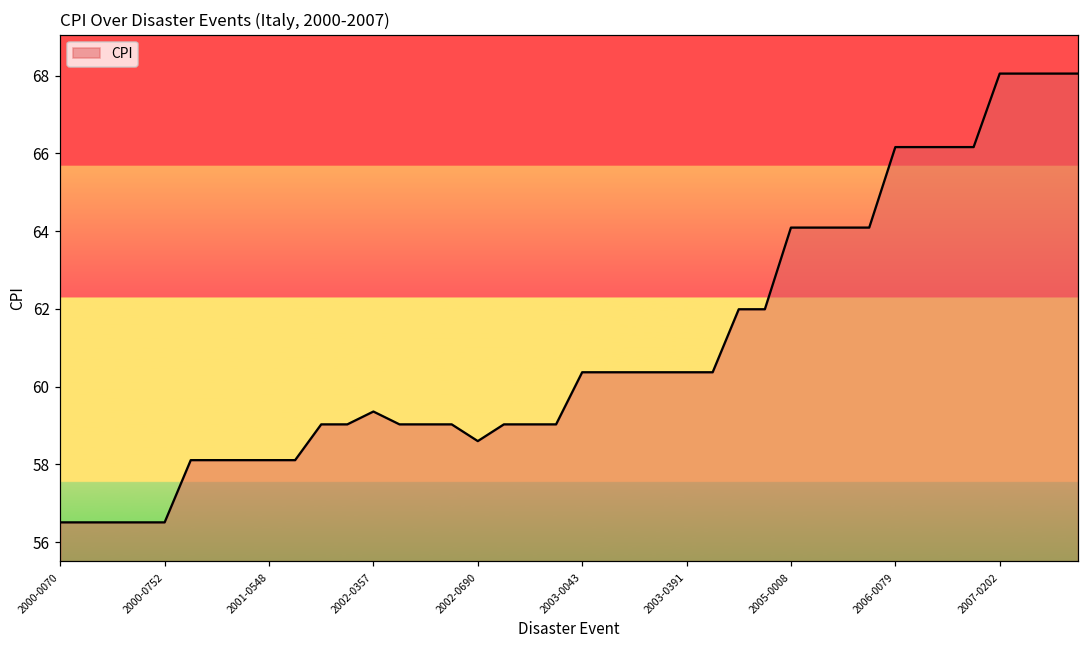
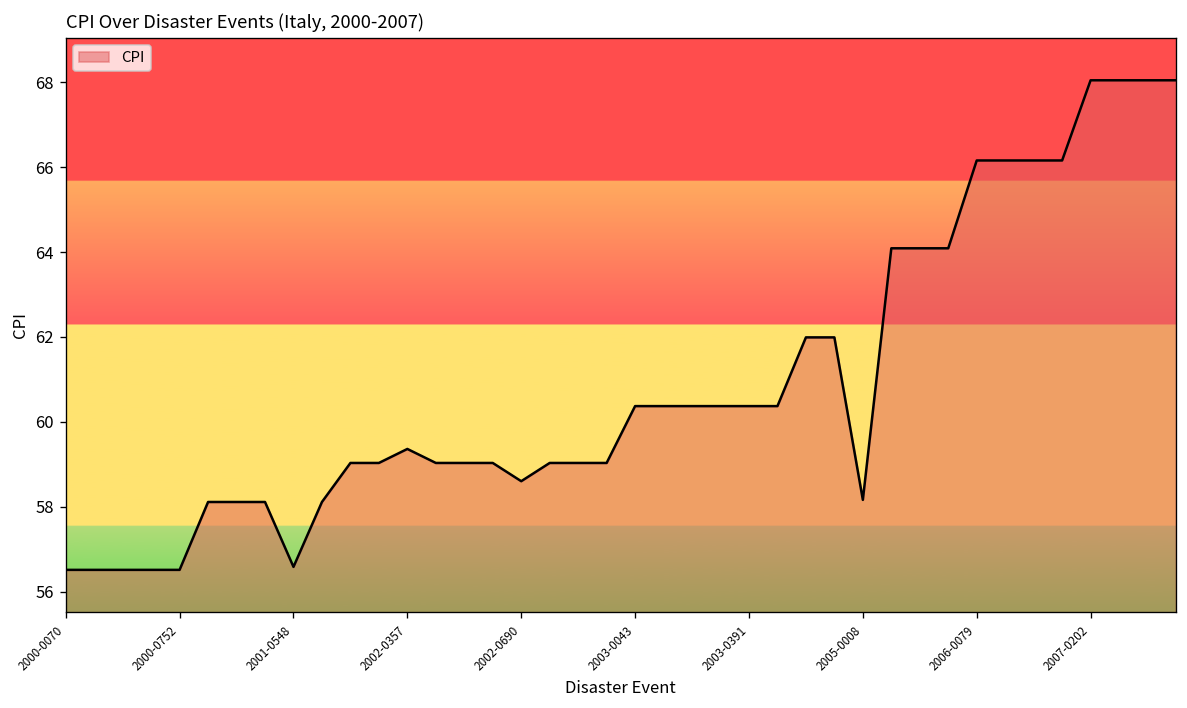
  {
    "2000-0070": 56.5,
    "2000-0752": 56.5,
-   "2001-0548": 58.1,
+   "2001-0548": 56.6,
    "2002-0357": 59.4,
    "2002-0690": 58.6,
    "2003-0043": 60.4,
    "2003-0391": 60.4,
-   "2005-0008": 64.1,
+   "2005-0008": 58.2,
    "2006-0079": 66.2,
    "2007-0202": 68.1
  }
